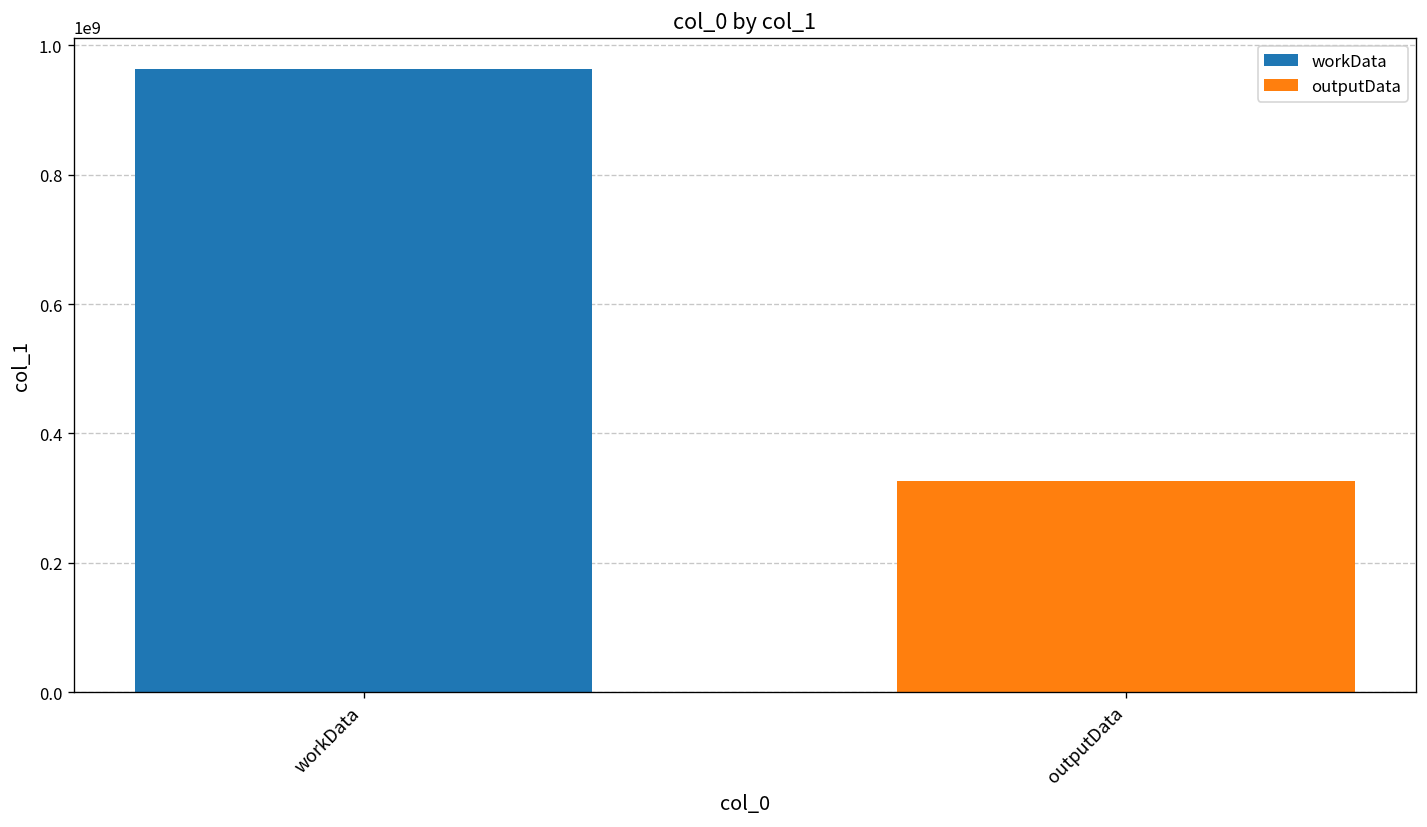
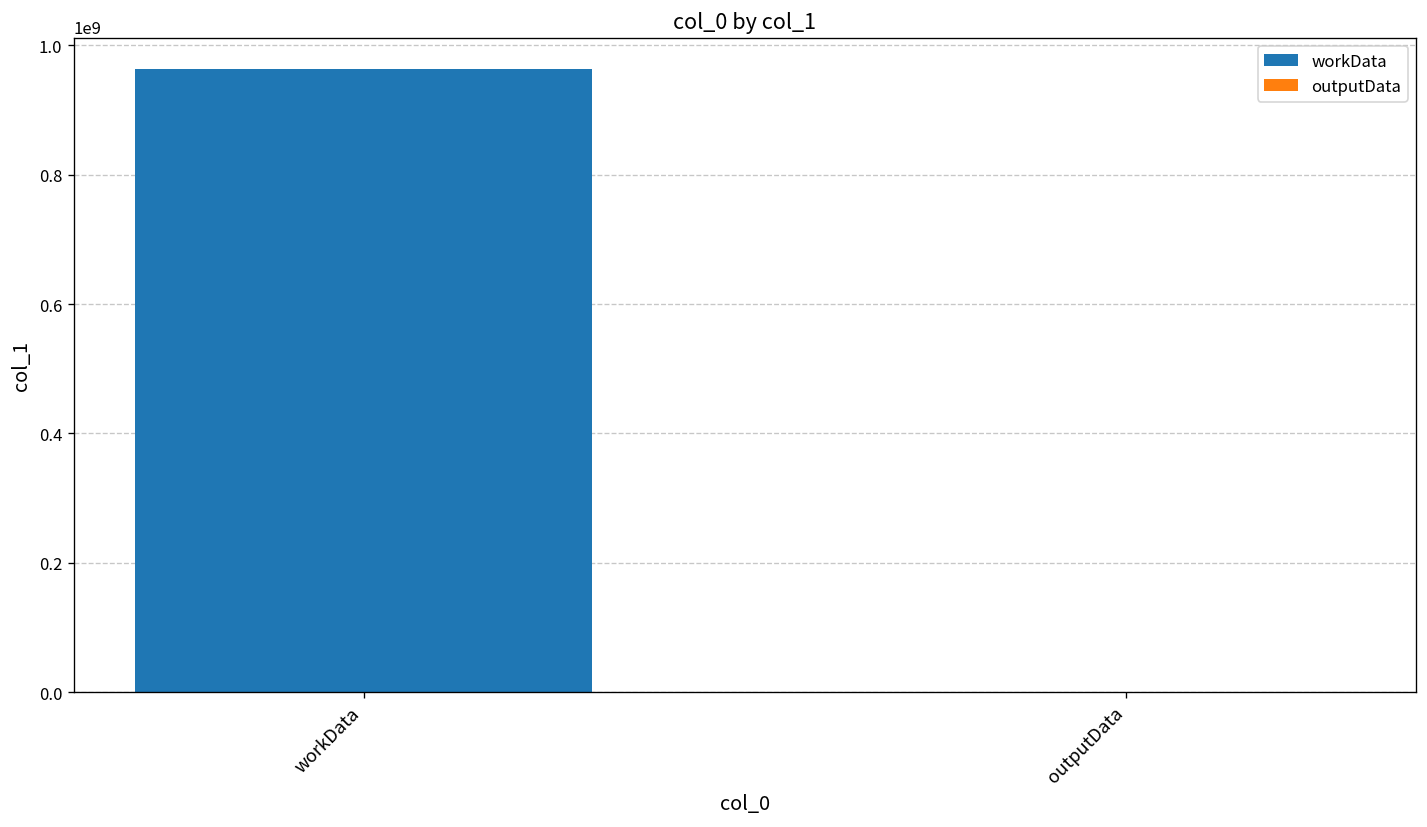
  {
    "workData": 960000000,
-   "outputData": 330000000
+   "outputData": 0
  }
